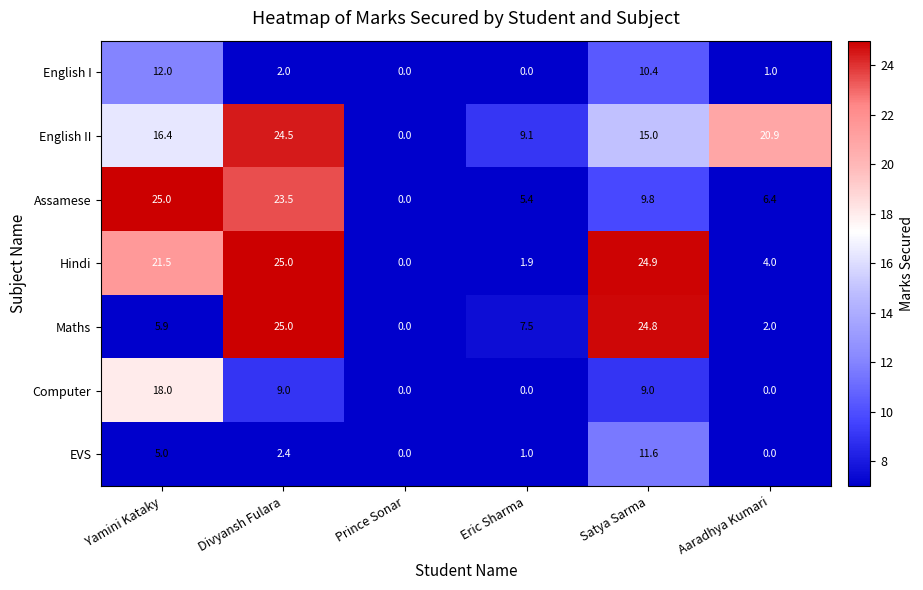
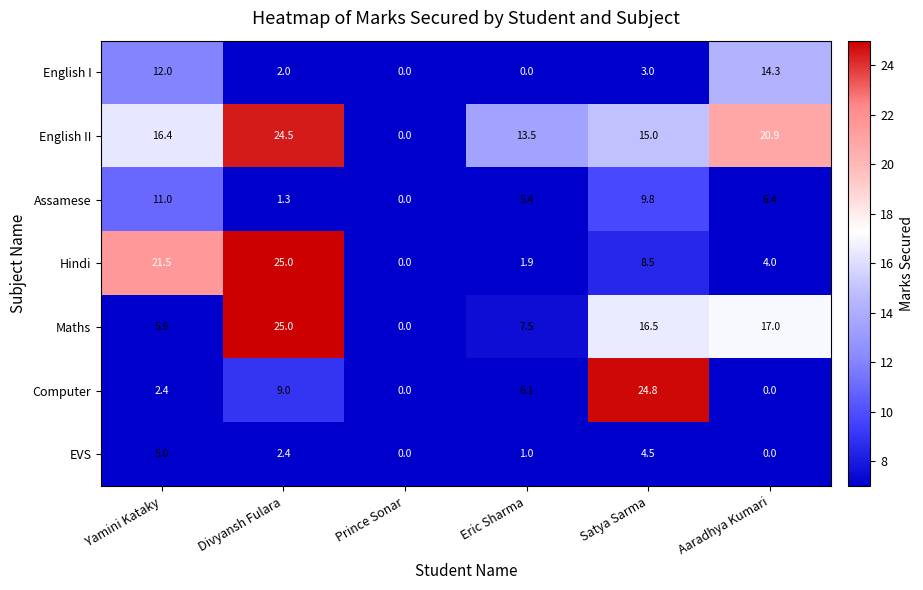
  {
    "English I": {
      "Yamini Kataky": 12.0,
      "Divyansh Fulara": 2.0,
      "Prince Sonar": 0.0,
      "Eric Sharma": 0.0,
-     "Satya Sarma": 10.4,
-     "Aaradhya Kumari": 1.0
+     "Satya Sarma": 3.0,
+     "Aaradhya Kumari": 14.3
    },
    "English II": {
      "Yamini Kataky": 16.4,
      "Divyansh Fulara": 24.5,
      "Prince Sonar": 0.0,
-     "Eric Sharma": 9.1,
+     "Eric Sharma": 13.5,
      "Satya Sarma": 15.0,
      "Aaradhya Kumari": 20.9
    },
    "Assamese": {
-     "Yamini Kataky": 25.0,
-     "Divyansh Fulara": 23.5,
+     "Yamini Kataky": 11.0,
+     "Divyansh Fulara": 1.3,
      "Prince Sonar": 0.0,
      "Eric Sharma": 5.4,
      "Satya Sarma": 9.8,
      "Aaradhya Kumari": 6.4
    },
    "Hindi": {
      "Yamini Kataky": 21.5,
      "Divyansh Fulara": 25.0,
      "Prince Sonar": 0.0,
      "Eric Sharma": 1.9,
-     "Satya Sarma": 24.9,
+     "Satya Sarma": 8.5,
      "Aaradhya Kumari": 4.0
    },
    "Maths": {
      "Yamini Kataky": 5.9,
      "Divyansh Fulara": 25.0,
      "Prince Sonar": 0.0,
      "Eric Sharma": 7.5,
-     "Satya Sarma": 24.8,
-     "Aaradhya Kumari": 2.0
+     "Satya Sarma": 16.5,
+     "Aaradhya Kumari": 17.0
    },
    "Computer": {
-     "Yamini Kataky": 18.0,
+     "Yamini Kataky": 2.4,
      "Divyansh Fulara": 9.0,
      "Prince Sonar": 0.0,
-     "Eric Sharma": 0.0,
-     "Satya Sarma": 9.0,
+     "Eric Sharma": 6.1,
+     "Satya Sarma": 24.8,
      "Aaradhya Kumari": 0.0
    },
    "EVS": {
      "Yamini Kataky": 5.0,
      "Divyansh Fulara": 2.4,
      "Prince Sonar": 0.0,
      "Eric Sharma": 1.0,
-     "Satya Sarma": 11.6,
+     "Satya Sarma": 4.5,
      "Aaradhya Kumari": 0.0
    }
  }
